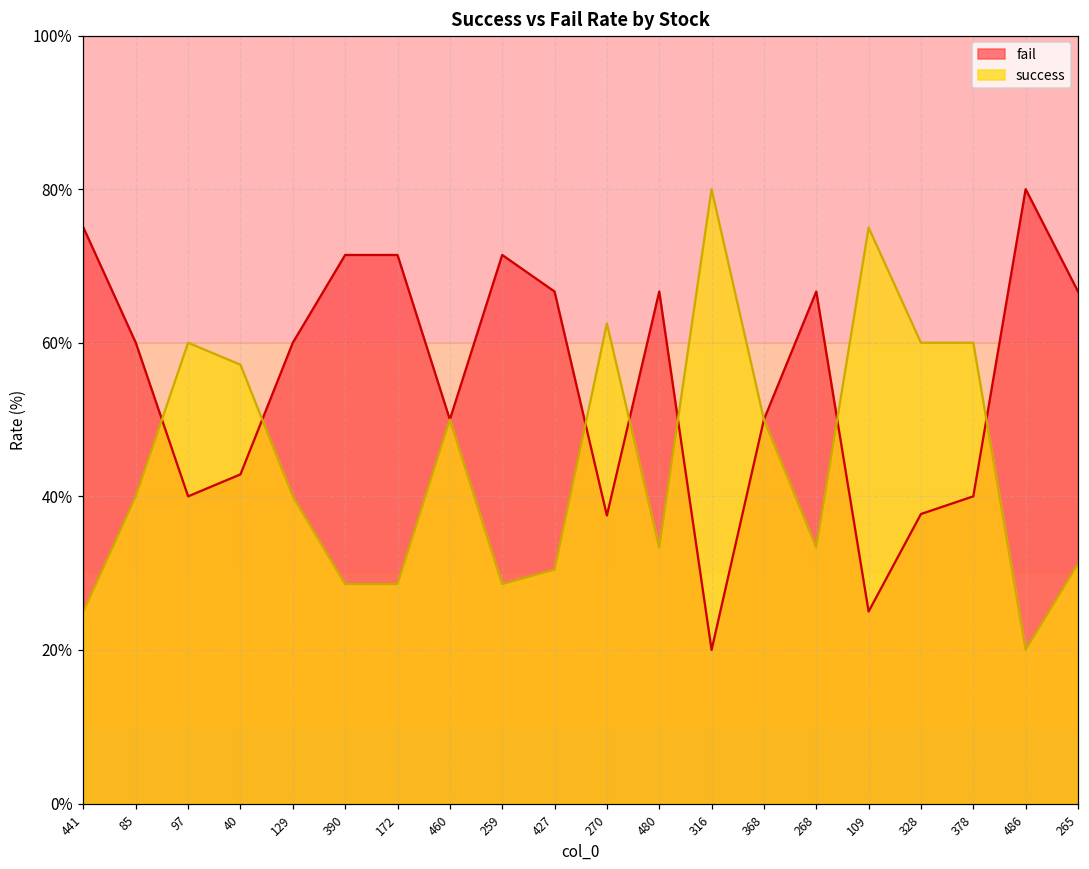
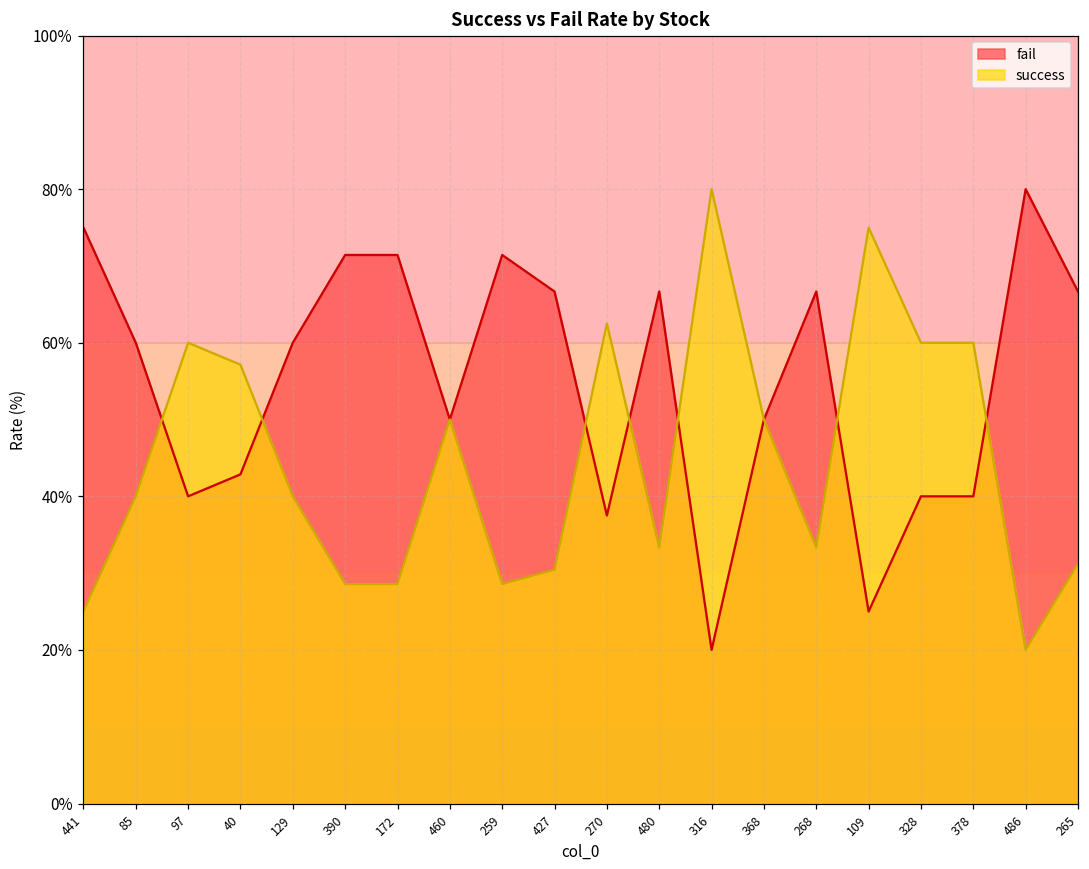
  {
    "fail": {
      "441": "75%",
      "85": "60%",
      "97": "40%",
      "40": "43%",
      "129": "60%",
      "390": "71%",
      "172": "71%",
      "259": "71%",
      "427": "67%",
      "270": "38%",
      "480": "67%",
      "316": "20%",
      "268": "67%",
      "109": "25%",
-     "328": "38%",
+     "328": "40%",
      "378": "40%",
      "486": "80%",
      "265": "67%"
    },
    "success": {
      "441": "25%",
      "85": "40%",
      "97": "60%",
      "40": "57%",
      "129": "40%",
      "390": "29%",
      "172": "29%",
      "259": "29%",
      "427": "30%",
      "270": "63%",
      "480": "33%",
      "316": "80%",
      "268": "33%",
      "109": "75%",
      "328": "60%",
      "378": "60%",
      "486": "20%",
      "265": "31%"
    }
  }
